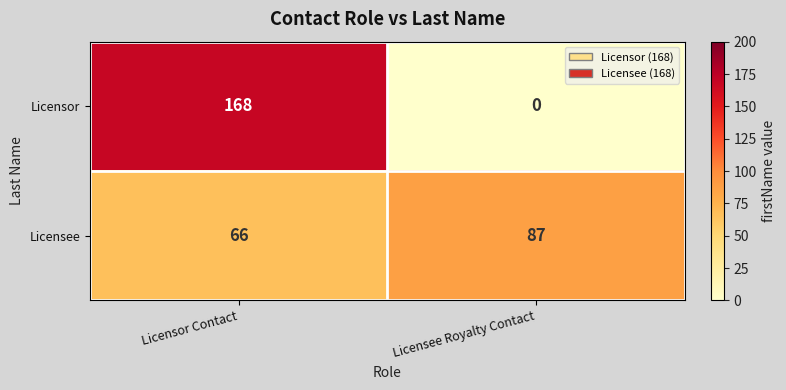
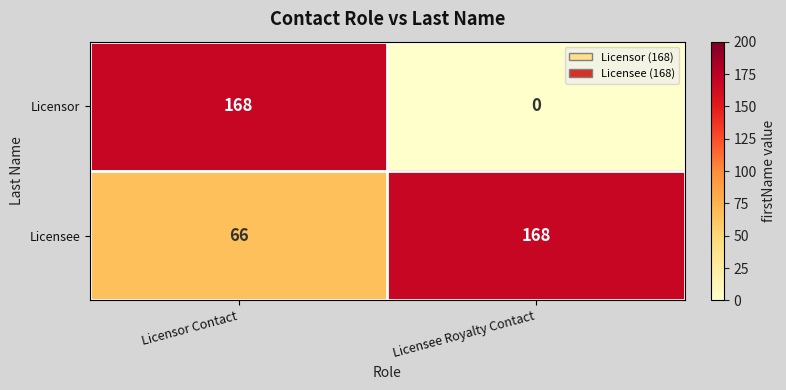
  {
    "Licensor": {
      "Licensor Contact": 168,
      "Licensee Royalty Contact": 0
    },
    "Licensee": {
      "Licensor Contact": 66,
-     "Licensee Royalty Contact": 87
+     "Licensee Royalty Contact": 168
    }
  }
